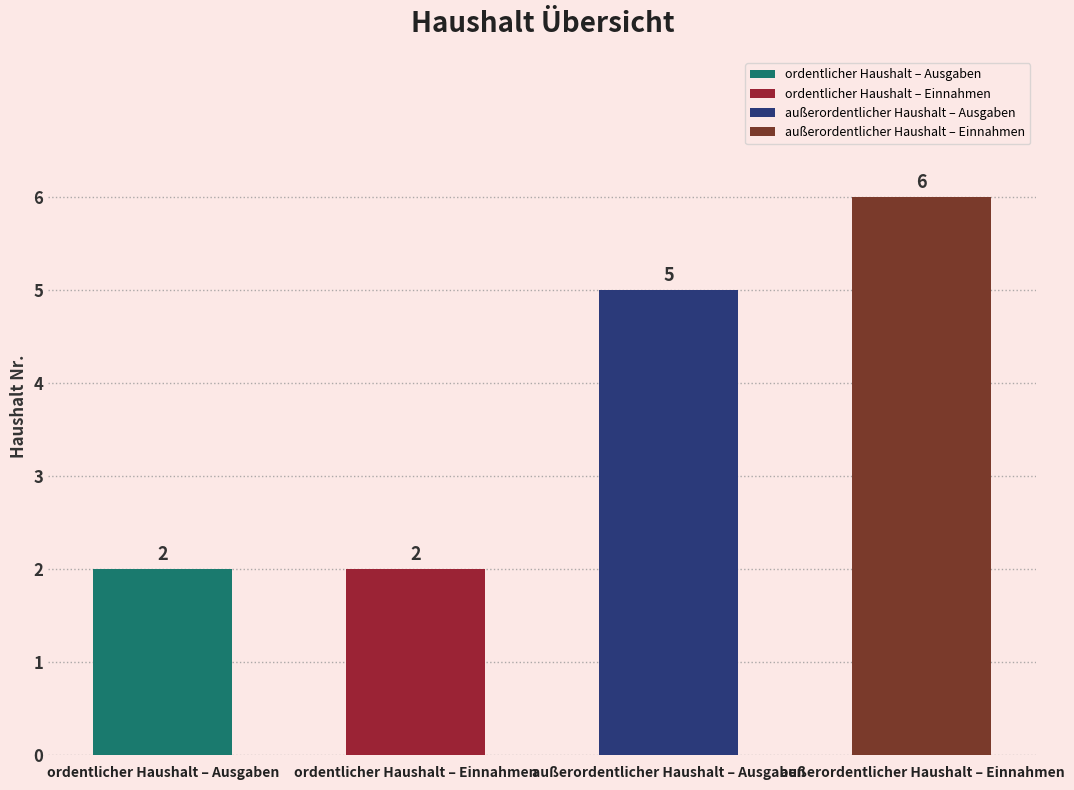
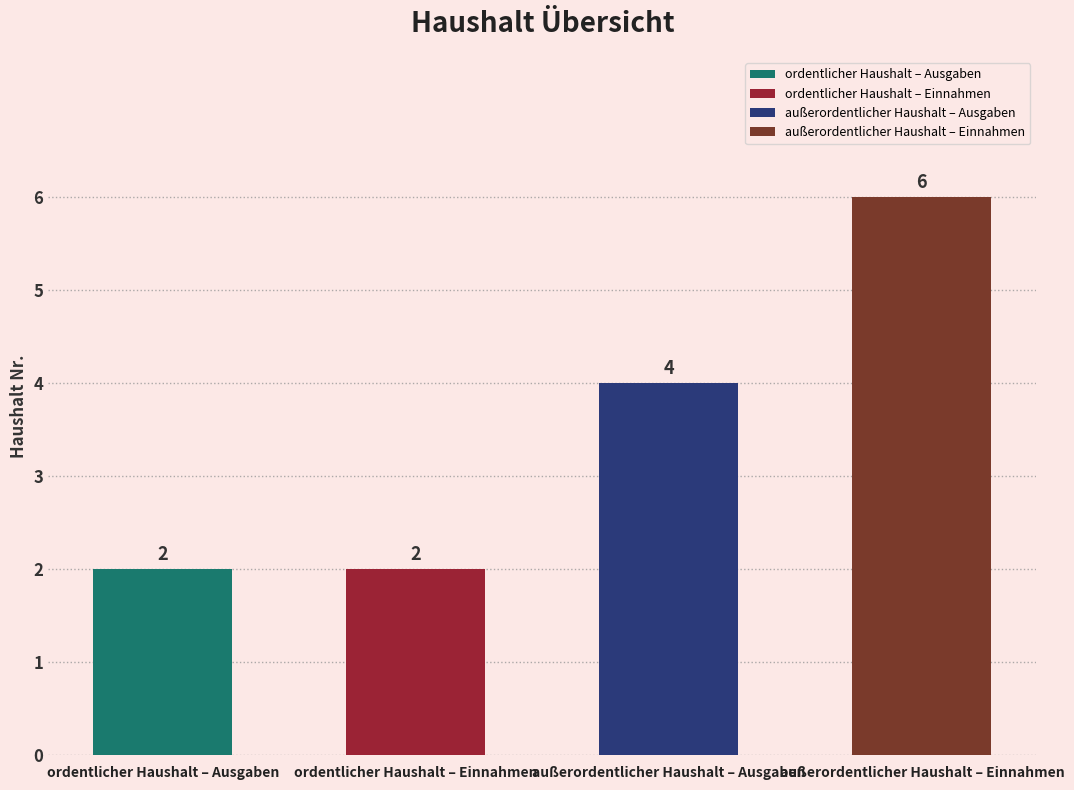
  {
    "ordentlicher Haushalt – Ausgaben": 2,
    "ordentlicher Haushalt – Einnahmen": 2,
-   "außerordentlicher Haushalt – Ausgaben": 5,
+   "außerordentlicher Haushalt – Ausgaben": 4,
    "außerordentlicher Haushalt – Einnahmen": 6
  }
